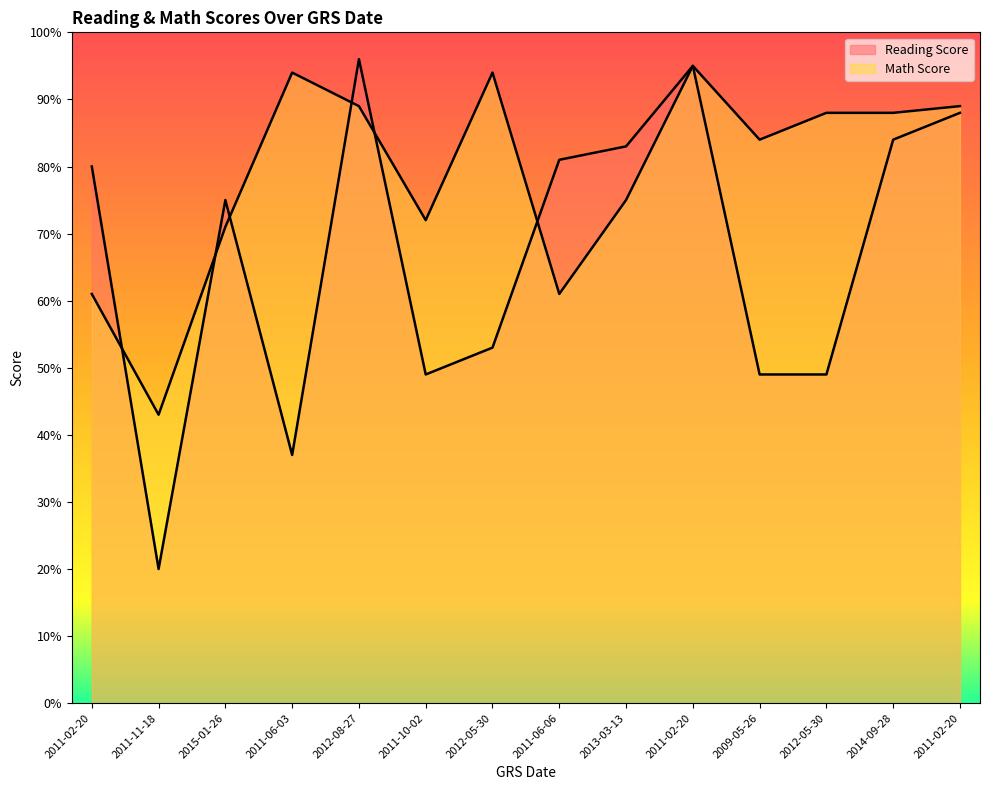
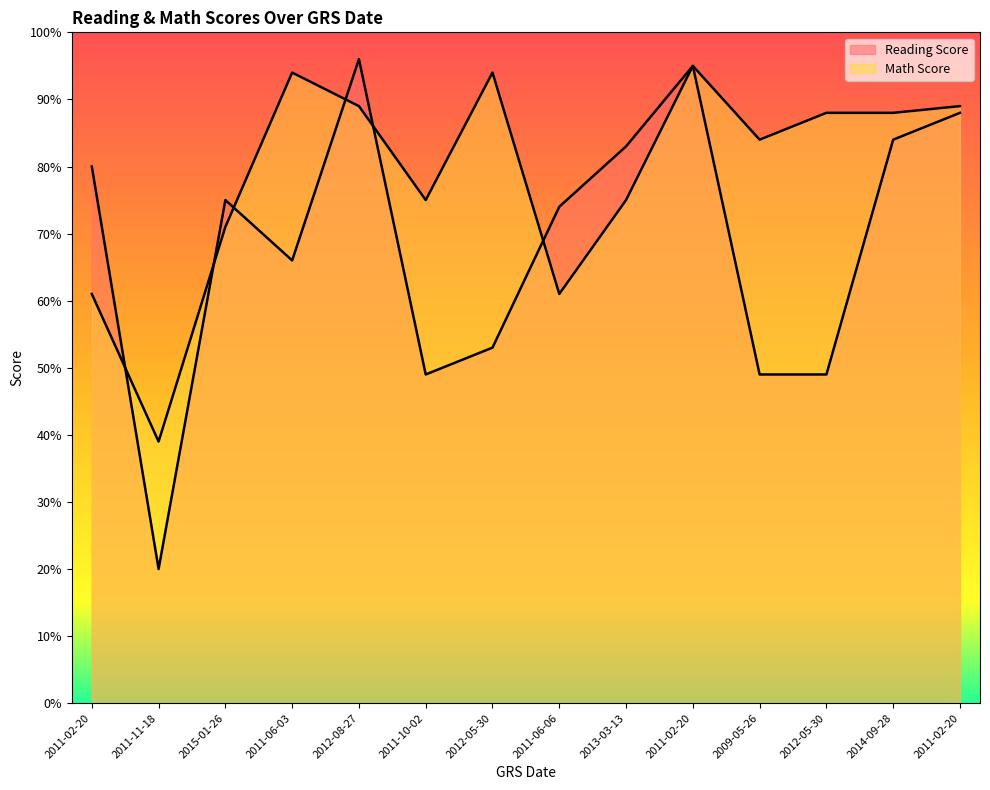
  {
    "Reading Score": {
      "2011-11-18": "20%",
      "2015-01-26": "75%",
-     "2011-06-03": "37%",
+     "2011-06-03": "66%",
      "2012-08-27": "96%",
      "2011-10-02": "49%",
-     "2011-06-06": "81%",
+     "2011-06-06": "74%",
      "2013-03-13": "83%",
      "2009-05-26": "49%",
      "2014-09-28": "84%"
    },
    "Math Score": {
-     "2011-11-18": "43%",
+     "2011-11-18": "39%",
      "2015-01-26": "71%",
      "2011-06-03": "94%",
      "2012-08-27": "89%",
-     "2011-10-02": "72%",
+     "2011-10-02": "75%",
      "2011-06-06": "61%",
      "2013-03-13": "75%",
      "2009-05-26": "84%",
      "2014-09-28": "88%"
    }
  }
